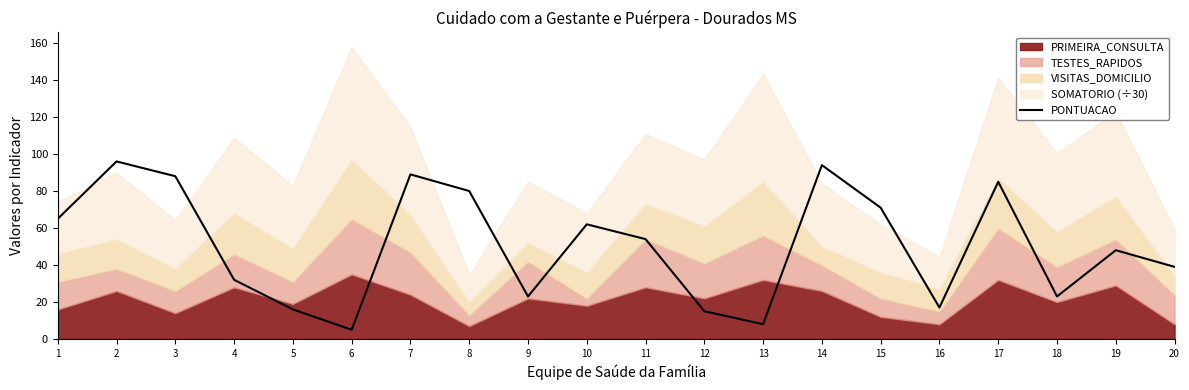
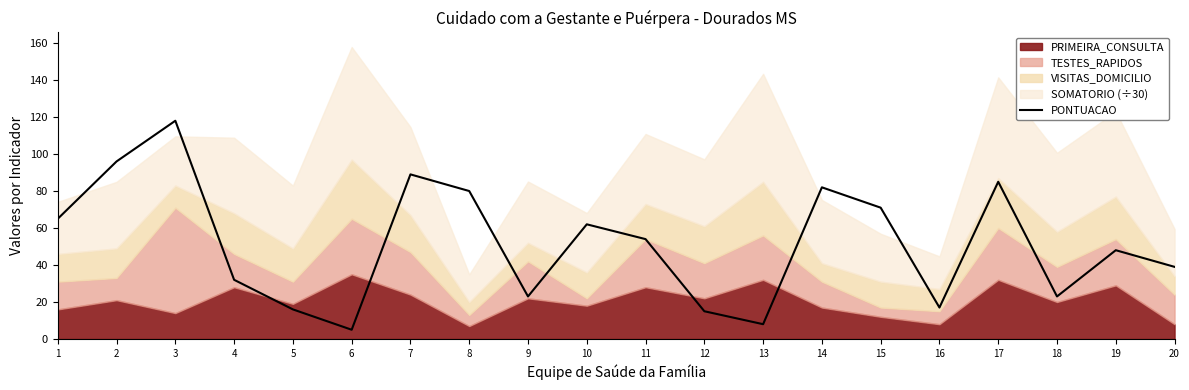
  {
    "PONTUACAO": {
      "1": 65,
      "2": 96,
-     "3": 88,
+     "3": 118,
      "4": 32,
      "5": 16,
      "6": 5,
      "7": 89,
      "8": 80,
      "10": 62,
      "12": 15,
      "13": 8,
-     "14": 94,
+     "14": 82,
      "15": 71,
      "16": 17,
      "17": 85,
      "18": 23,
      "19": 48,
      "20": 39
    },
    "PRIMEIRA_CONSULTA": {
      "1": 16,
-     "2": 26,
+     "2": 21,
      "3": 14,
      "4": 28,
      "5": 19,
      "6": 35,
      "7": 24,
      "8": 7,
      "10": 18,
      "11": 28,
      "12": 22,
      "13": 32,
-     "14": 26,
+     "14": 17,
      "15": 12,
      "16": 8,
      "17": 32,
      "18": 20,
      "19": 29,
      "20": 8
    },
    "TESTES_RAPIDOS": {
      "1": 15,
      "2": 12,
-     "3": 12,
+     "3": 57,
      "4": 18,
      "5": 12,
      "6": 30,
      "7": 23,
      "8": 6,
      "9": 20,
      "10": 4,
      "12": 19,
      "13": 24,
      "14": 14,
-     "15": 10,
+     "15": 5,
      "16": 7,
      "17": 28,
      "18": 19,
      "19": 25,
      "20": 16
    }
  }
